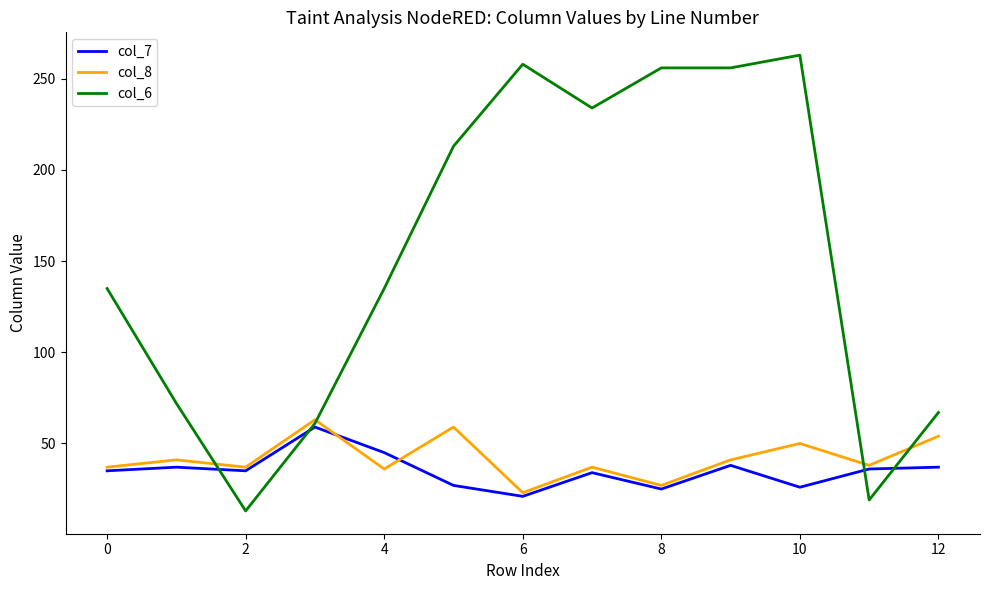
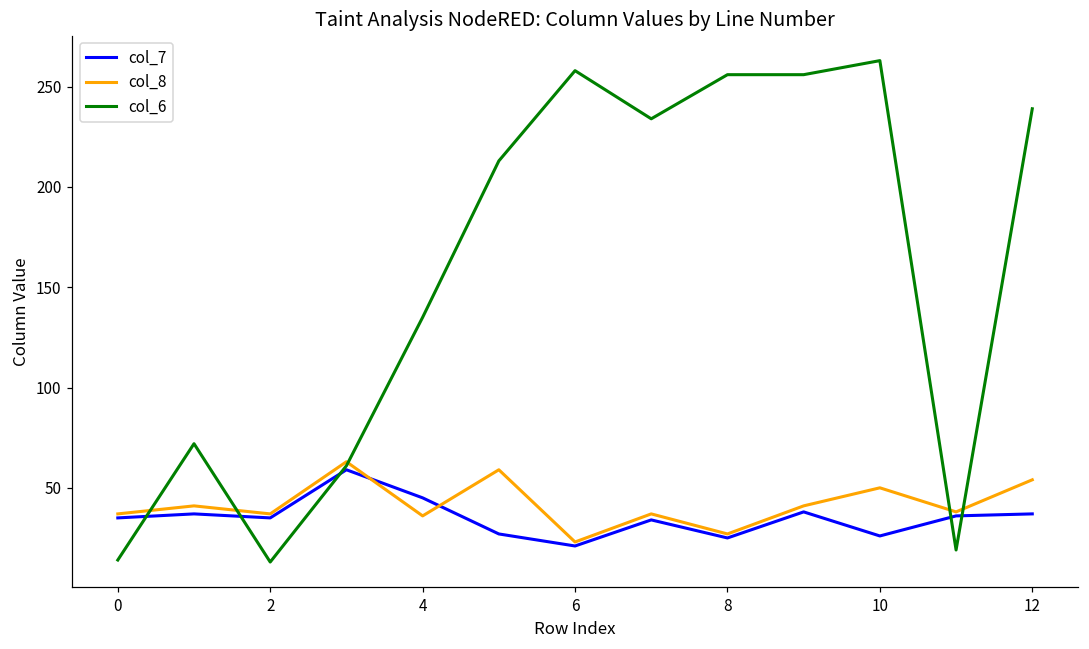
  {
    "col_7": {
      "0": 35,
      "2": 35,
      "4": 45,
      "6": 21,
      "8": 25,
      "10": 26,
      "12": 37
    },
    "col_8": {
      "0": 37,
      "2": 37,
      "4": 36,
      "6": 23,
      "8": 27,
      "10": 50,
      "12": 54
    },
    "col_6": {
-     "0": 135,
+     "0": 14,
      "2": 13,
      "4": 135,
      "6": 258,
      "8": 256,
      "10": 263,
-     "12": 67
+     "12": 239
    }
  }
